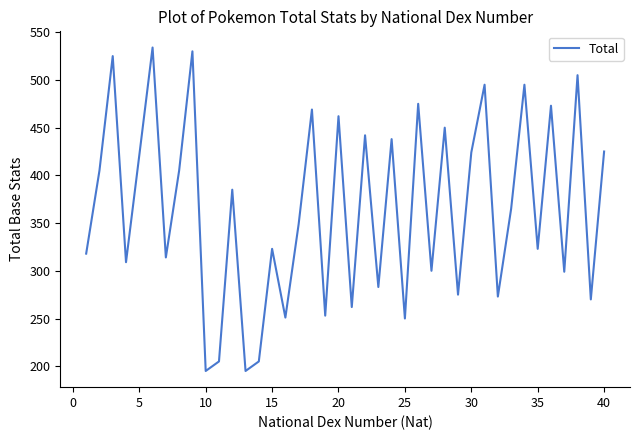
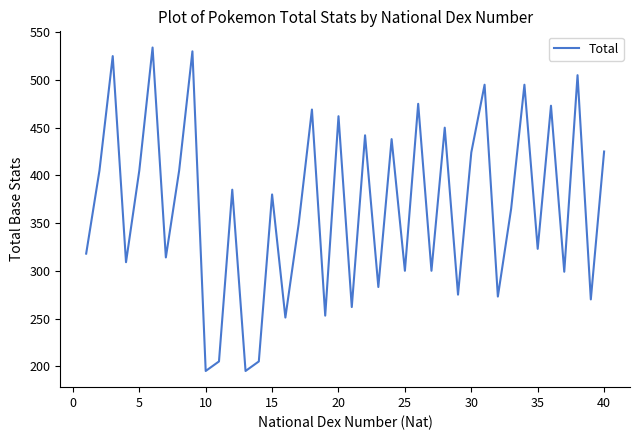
  {
-   "5": 420,
+   "5": 410,
    "10": 200,
-   "15": 320,
+   "15": 380,
    "20": 460,
-   "25": 250,
+   "25": 300,
    "30": 420,
    "35": 320,
    "40": 430
  }
